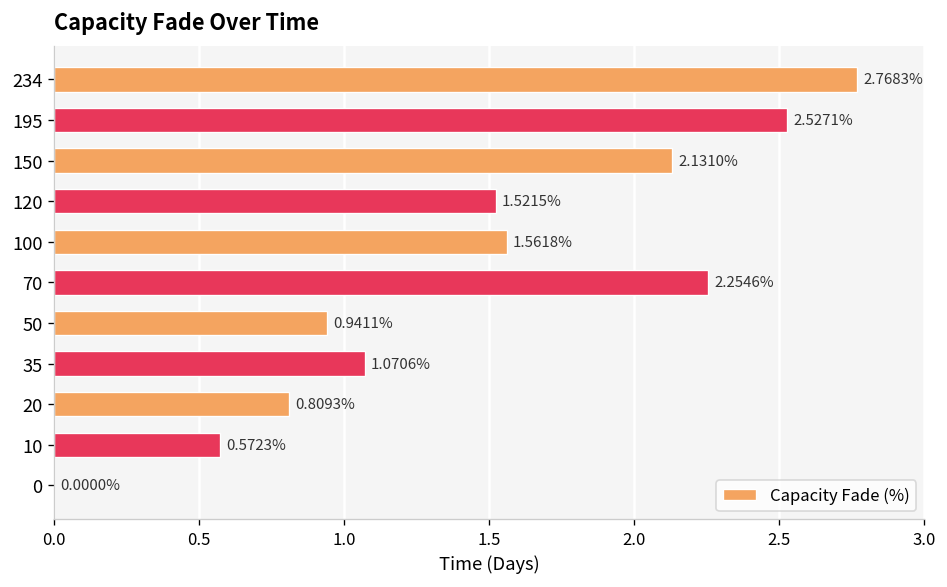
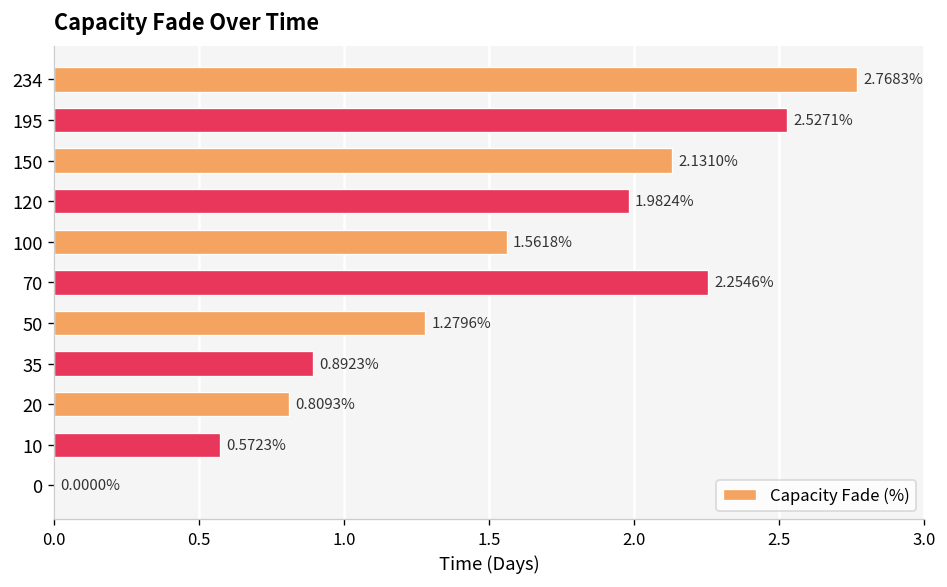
  {
    "234": "2.7683%",
    "195": "2.5271%",
    "150": "2.1310%",
-   "120": "1.5215%",
+   "120": "1.9824%",
    "100": "1.5618%",
    "70": "2.2546%",
-   "50": "0.9411%",
-   "35": "1.0706%",
+   "50": "1.2796%",
+   "35": "0.8923%",
    "20": "0.8093%",
    "10": "0.5723%",
    "0": "0.0000%"
  }
